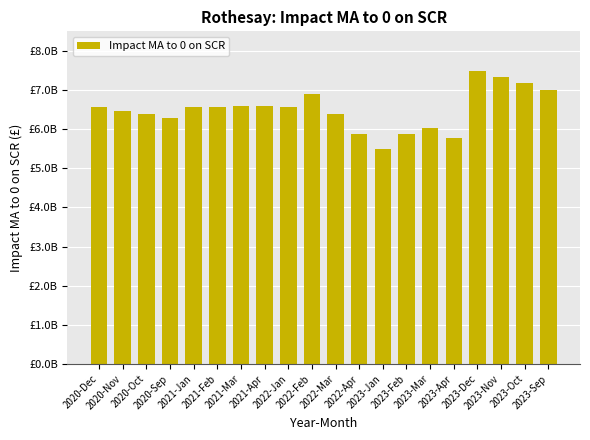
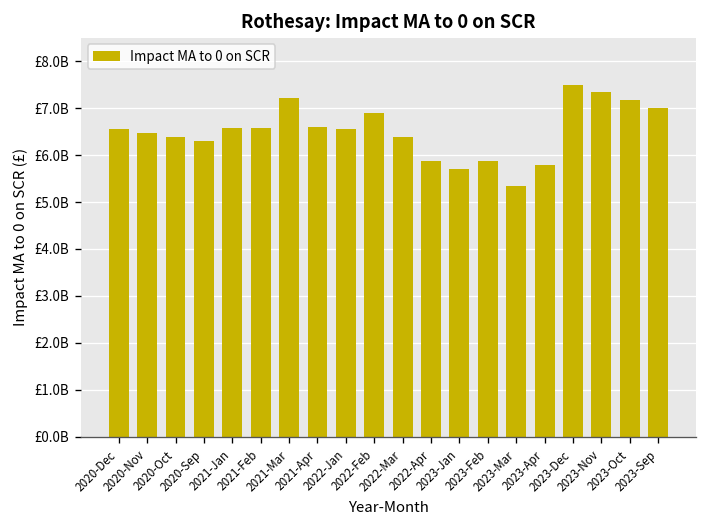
  {
    "2020-Dec": "£6600000000",
    "2020-Nov": "£6500000000",
    "2020-Oct": "£6400000000",
    "2020-Sep": "£6300000000",
    "2021-Jan": "£6600000000",
    "2021-Feb": "£6600000000",
-   "2021-Mar": "£6600000000",
+   "2021-Mar": "£7200000000",
    "2021-Apr": "£6600000000",
    "2022-Jan": "£6600000000",
    "2022-Feb": "£6900000000",
    "2022-Mar": "£6400000000",
    "2022-Apr": "£5900000000",
-   "2023-Jan": "£5500000000",
+   "2023-Jan": "£5700000000",
    "2023-Feb": "£5900000000",
-   "2023-Mar": "£6000000000",
+   "2023-Mar": "£5300000000",
    "2023-Apr": "£5800000000",
    "2023-Dec": "£7500000000",
    "2023-Nov": "£7300000000",
    "2023-Oct": "£7200000000",
    "2023-Sep": "£7000000000"
  }
